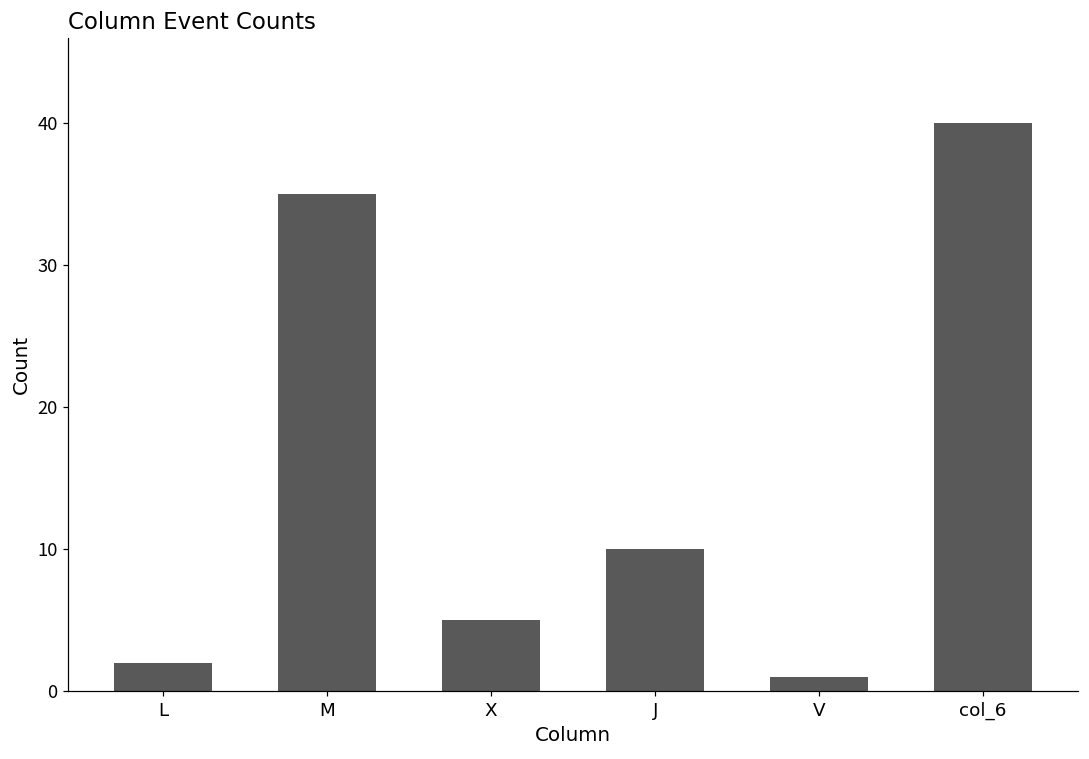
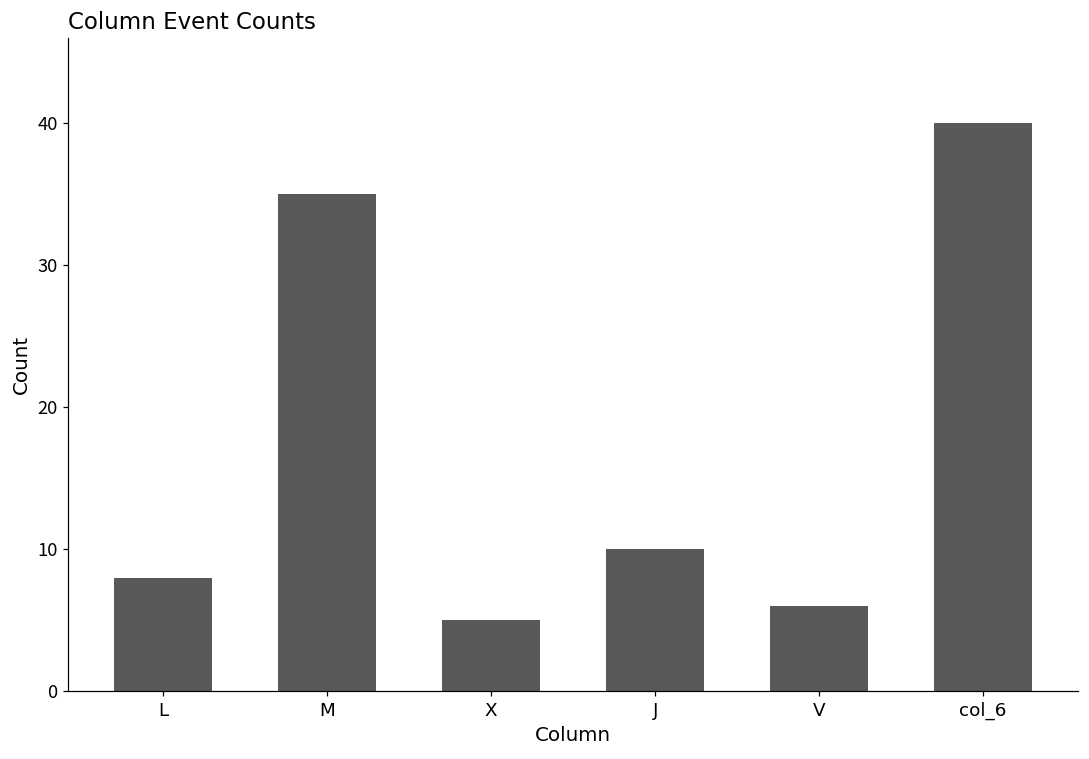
  {
-   "L": 2,
+   "L": 8,
    "M": 35,
    "X": 5,
    "J": 10,
-   "V": 1,
+   "V": 6,
    "col_6": 40
  }
